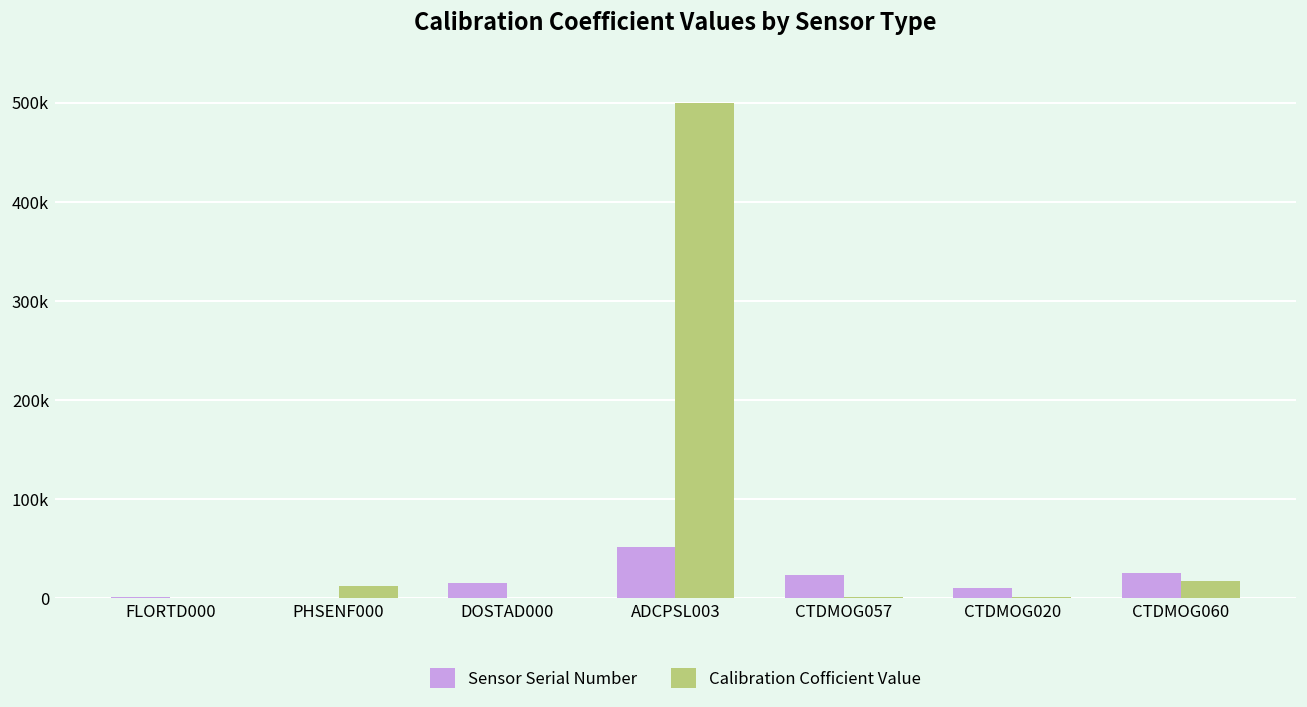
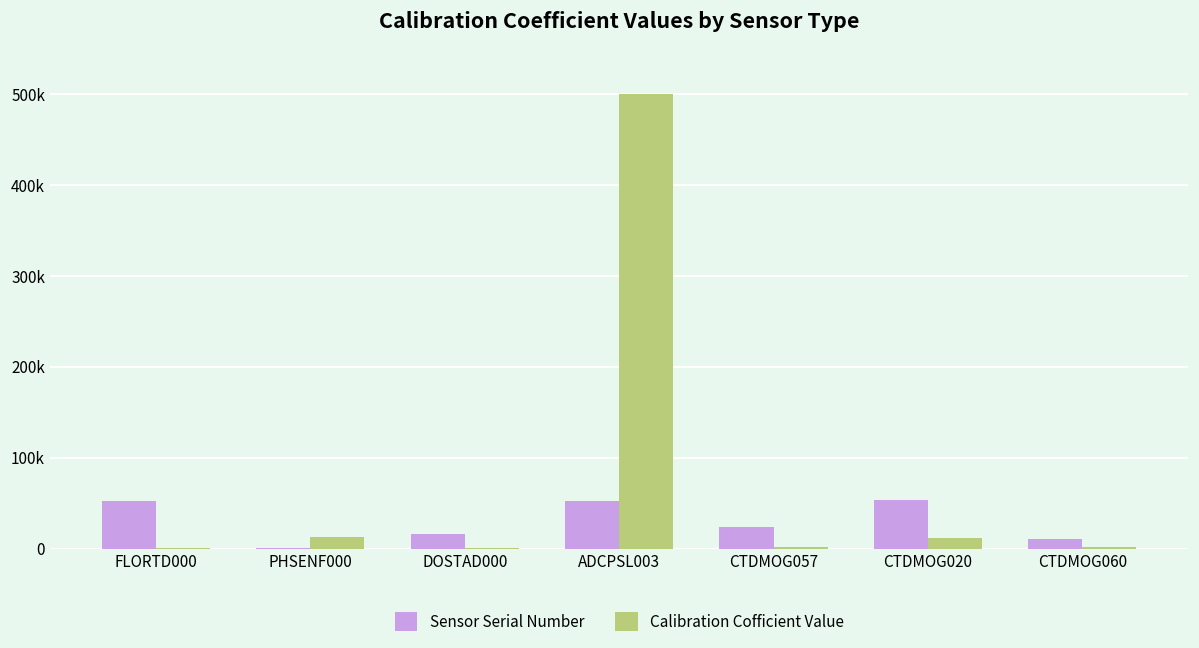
  {
    "Sensor Serial Number": {
-     "FLORTD000": 0,
+     "FLORTD000": 50000,
      "DOSTAD000": 20000,
      "ADCPSL003": 50000,
      "CTDMOG057": 20000,
-     "CTDMOG020": 10000,
-     "CTDMOG060": 30000
+     "CTDMOG020": 50000,
+     "CTDMOG060": 10000
    },
    "Calibration Cofficient Value": {
      "PHSENF000": 10000,
      "ADCPSL003": 500000,
-     "CTDMOG020": 0,
-     "CTDMOG060": 20000
+     "CTDMOG020": 10000,
+     "CTDMOG060": 0
    }
  }
